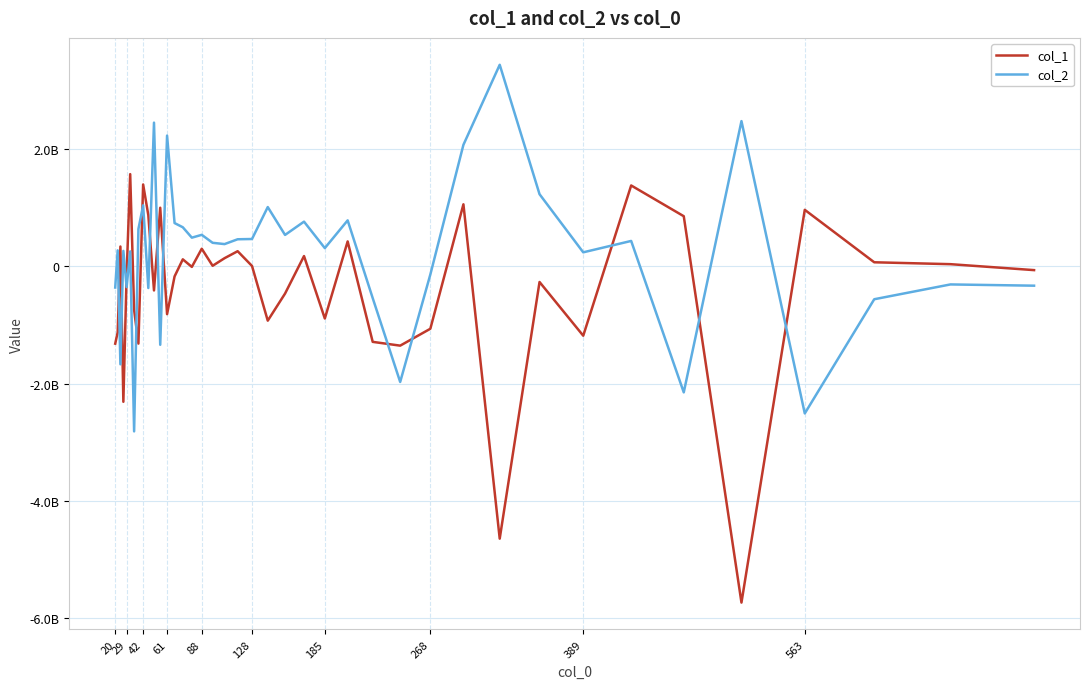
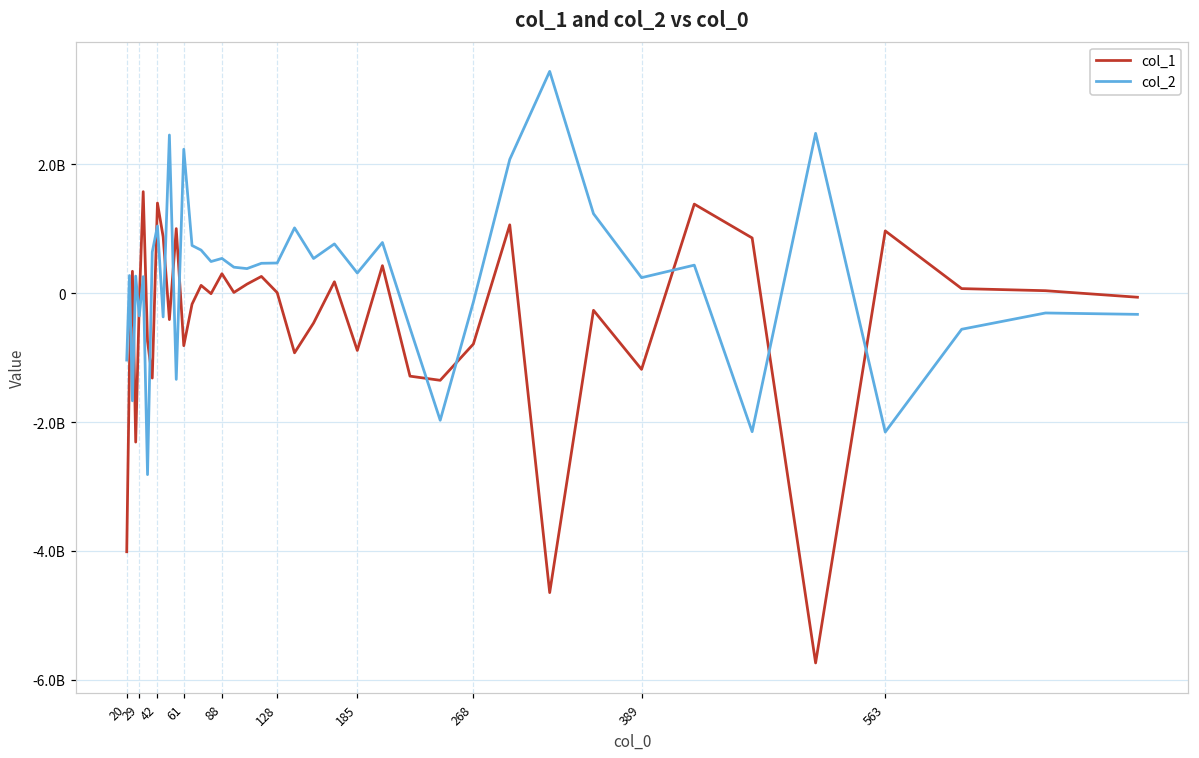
  {
    "col_1": {
-     "20": -1300000000,
+     "20": -4000000000,
      "29": -100000000,
      "42": 1400000000,
      "61": -800000000,
      "88": 300000000,
      "128": 0,
      "185": -900000000,
-     "268": -1100000000,
+     "268": -800000000,
      "389": -1200000000,
      "563": 1000000000
    },
    "col_2": {
-     "20": -400000000,
+     "20": -1000000000,
      "29": -400000000,
      "42": 1000000000,
      "61": 2200000000,
      "88": 500000000,
      "128": 500000000,
      "185": 300000000,
      "268": -100000000,
      "389": 200000000,
-     "563": -2500000000
+     "563": -2200000000
    }
  }
